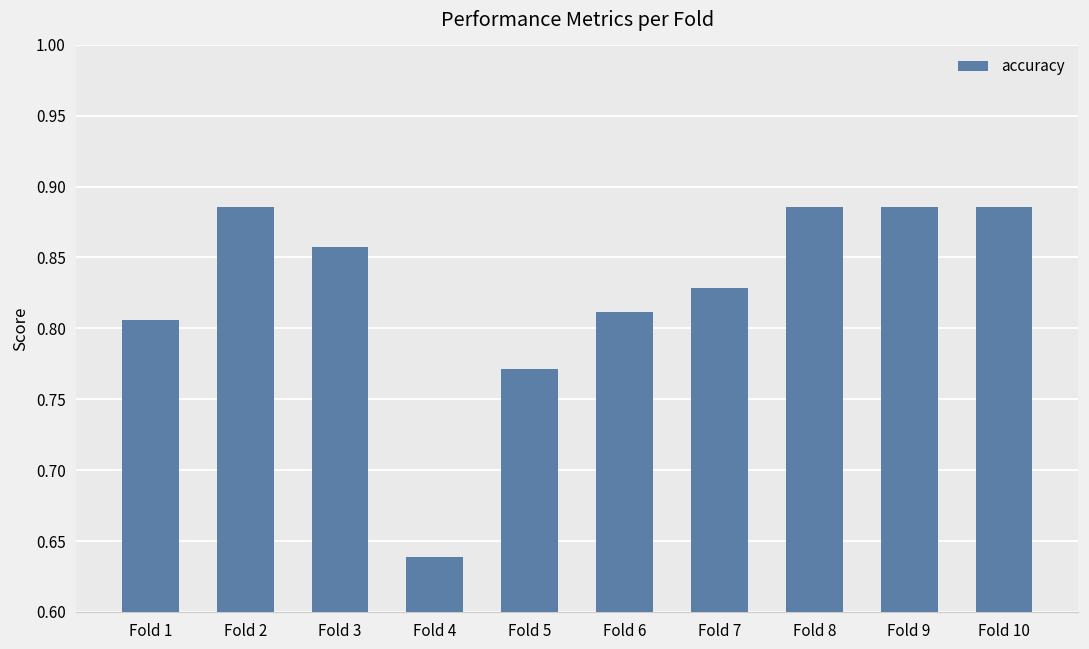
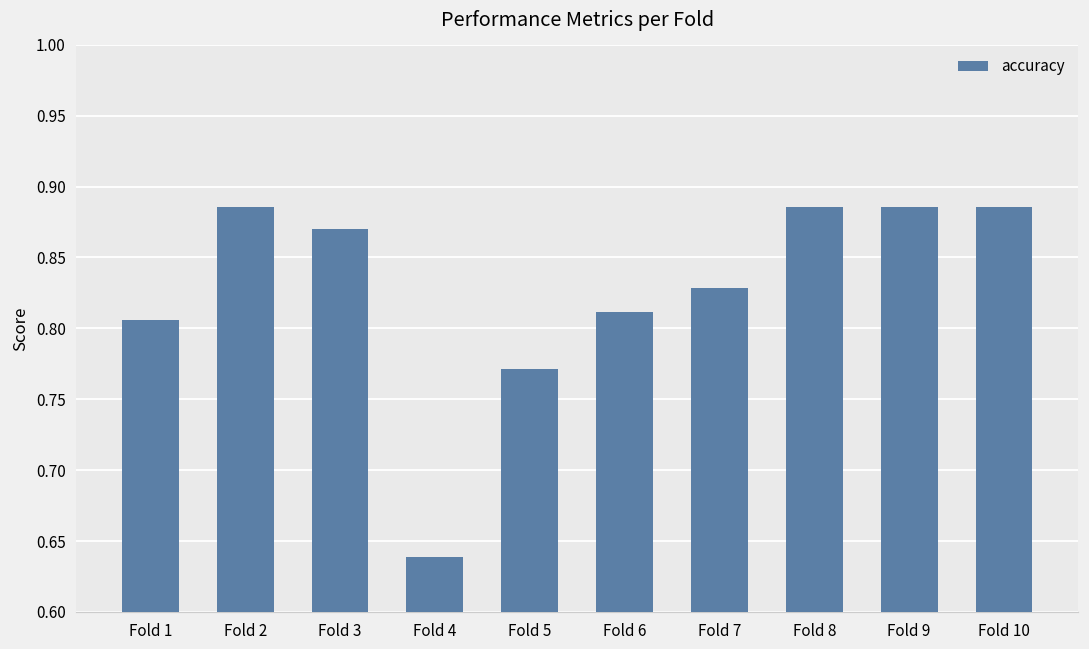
  {
    "Fold 1": 0.806,
    "Fold 2": 0.886,
-   "Fold 3": 0.857,
+   "Fold 3": 0.870,
    "Fold 4": 0.639,
    "Fold 5": 0.771,
    "Fold 6": 0.811,
    "Fold 7": 0.829,
    "Fold 8": 0.886,
    "Fold 9": 0.886,
    "Fold 10": 0.886
  }
